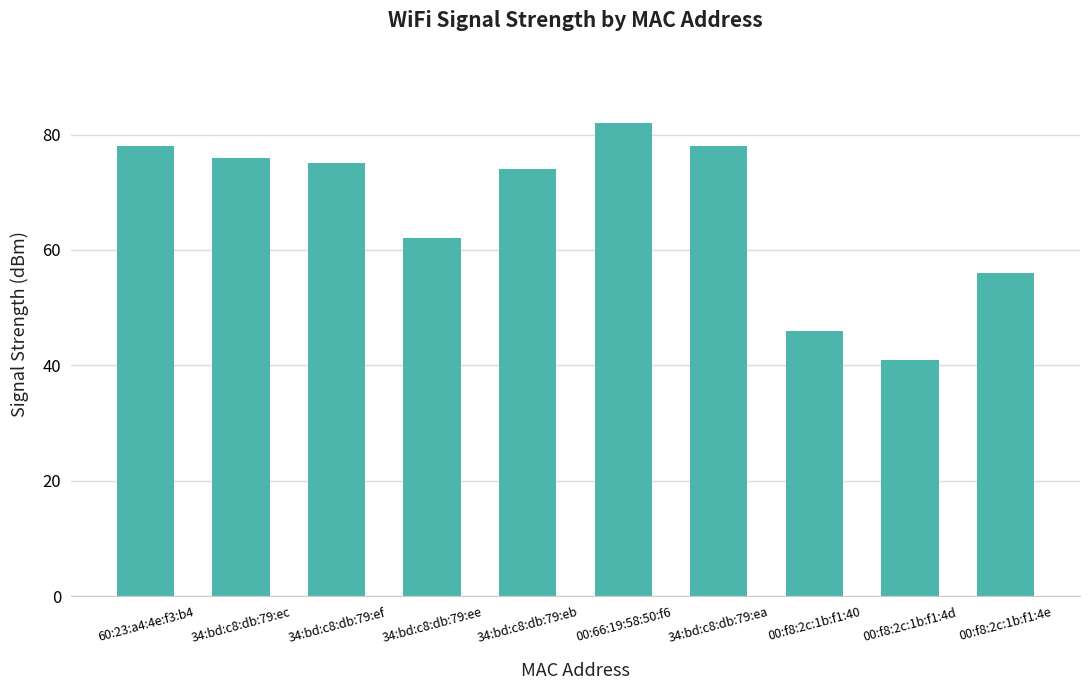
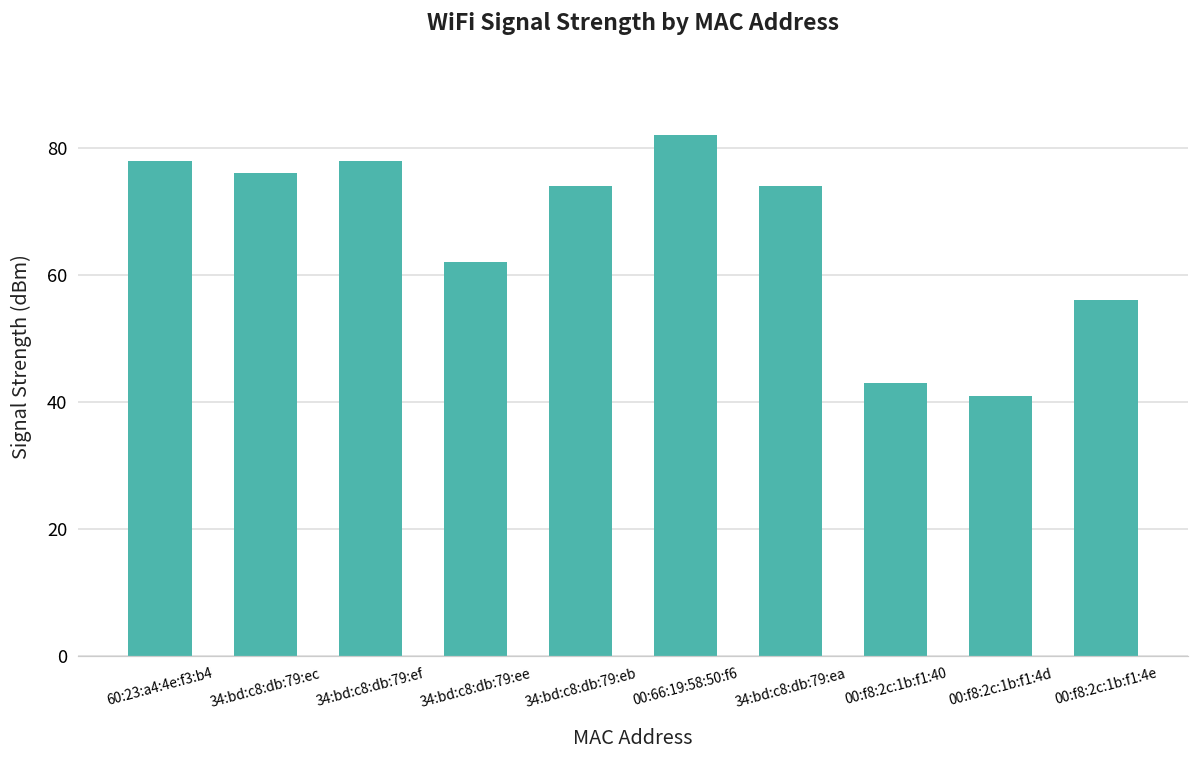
  {
    "60:23:a4:4e:f3:b4": 78,
    "34:bd:c8:db:79:ec": 76,
-   "34:bd:c8:db:79:ef": 75,
+   "34:bd:c8:db:79:ef": 78,
    "34:bd:c8:db:79:ee": 62,
    "34:bd:c8:db:79:eb": 74,
    "00:66:19:58:50:f6": 82,
-   "34:bd:c8:db:79:ea": 78,
-   "00:f8:2c:1b:f1:40": 46,
+   "34:bd:c8:db:79:ea": 74,
+   "00:f8:2c:1b:f1:40": 43,
    "00:f8:2c:1b:f1:4d": 41,
    "00:f8:2c:1b:f1:4e": 56
  }
